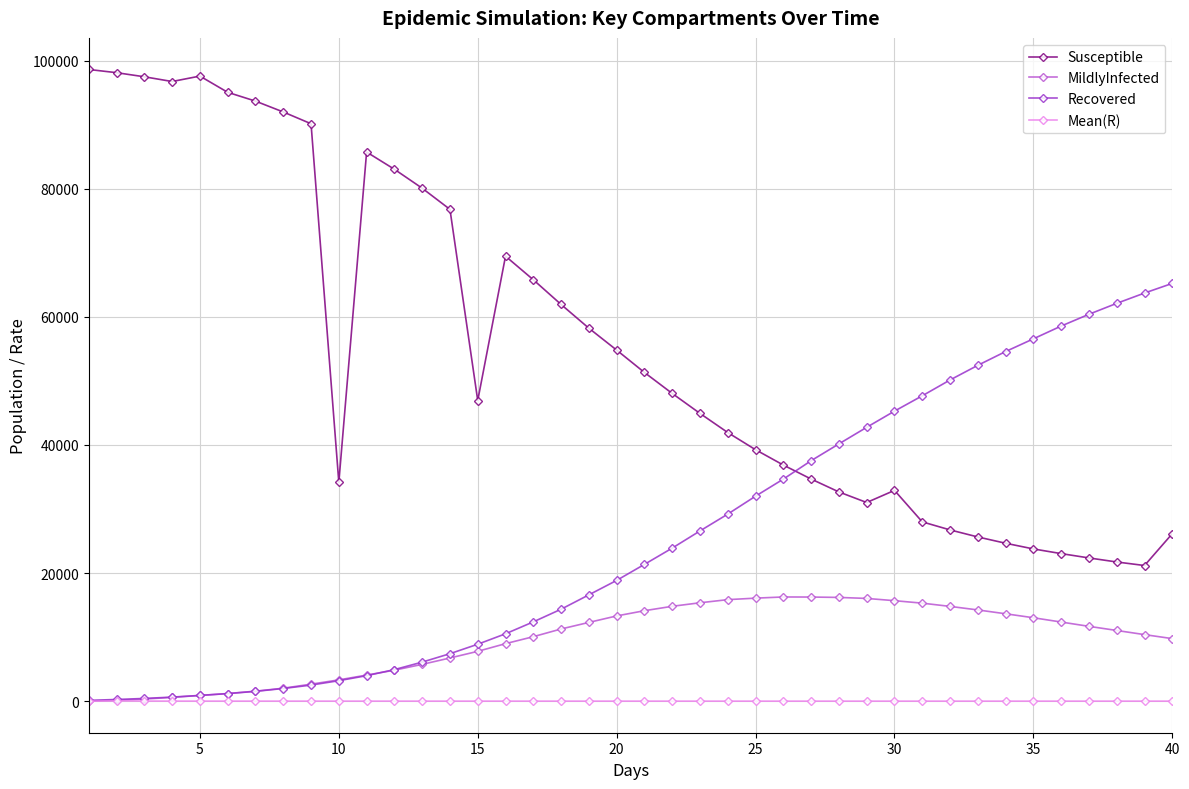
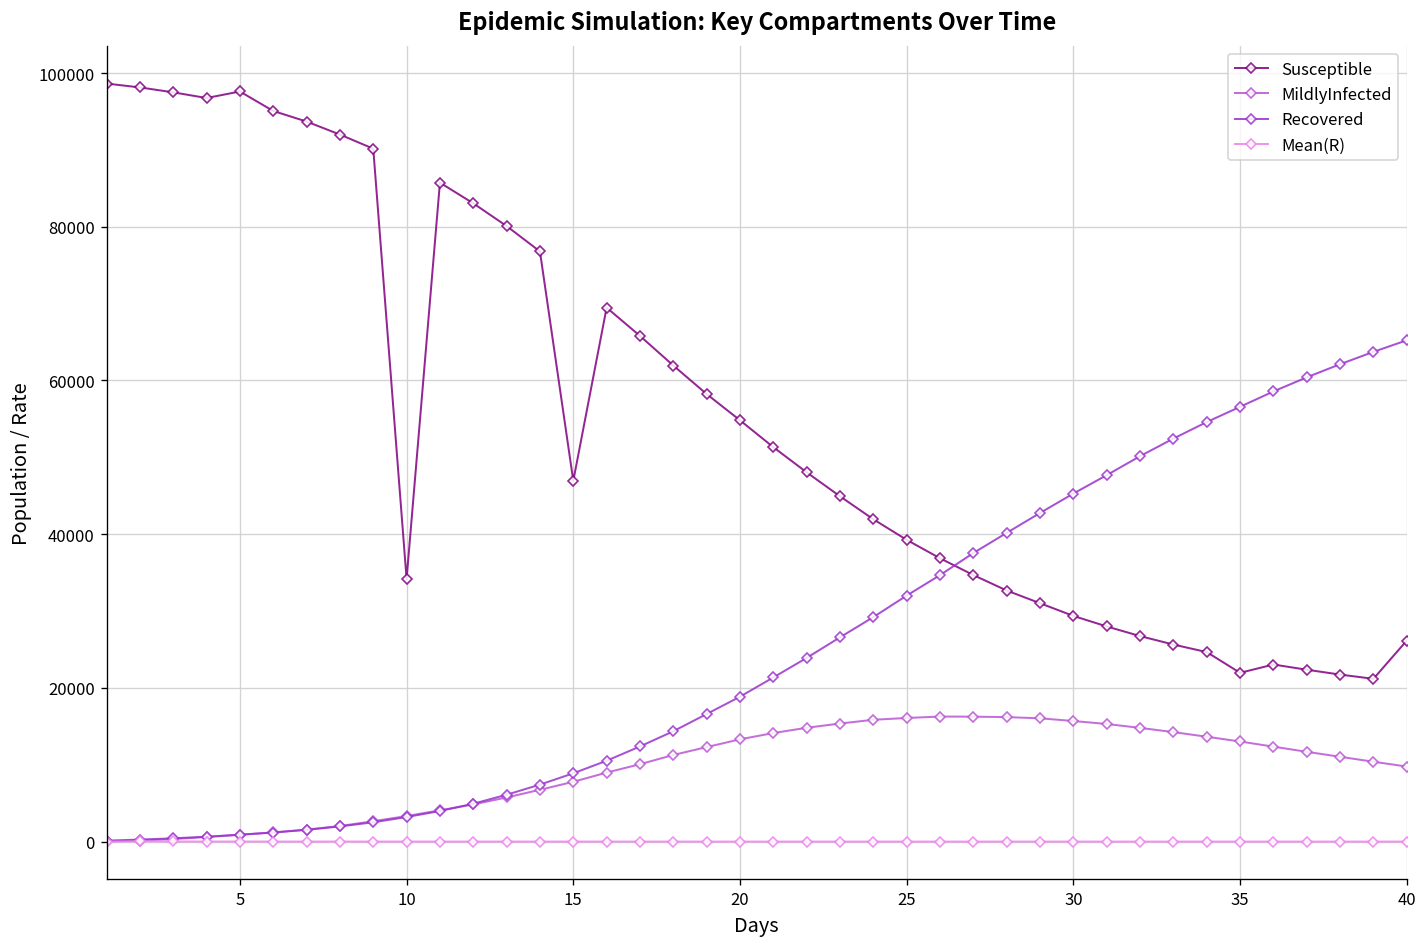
  {
    "Susceptible": {
      "5": 98000,
      "10": 34000,
      "15": 47000,
      "20": 55000,
      "25": 39000,
-     "30": 33000,
-     "35": 24000,
+     "30": 29000,
+     "35": 22000,
      "40": 26000
    },
    "Mean(R)": {
      "5": 0,
      "10": 0,
      "15": 0,
      "20": 0,
      "25": 0,
      "30": 0,
      "35": 0,
      "40": 0
    }
  }
